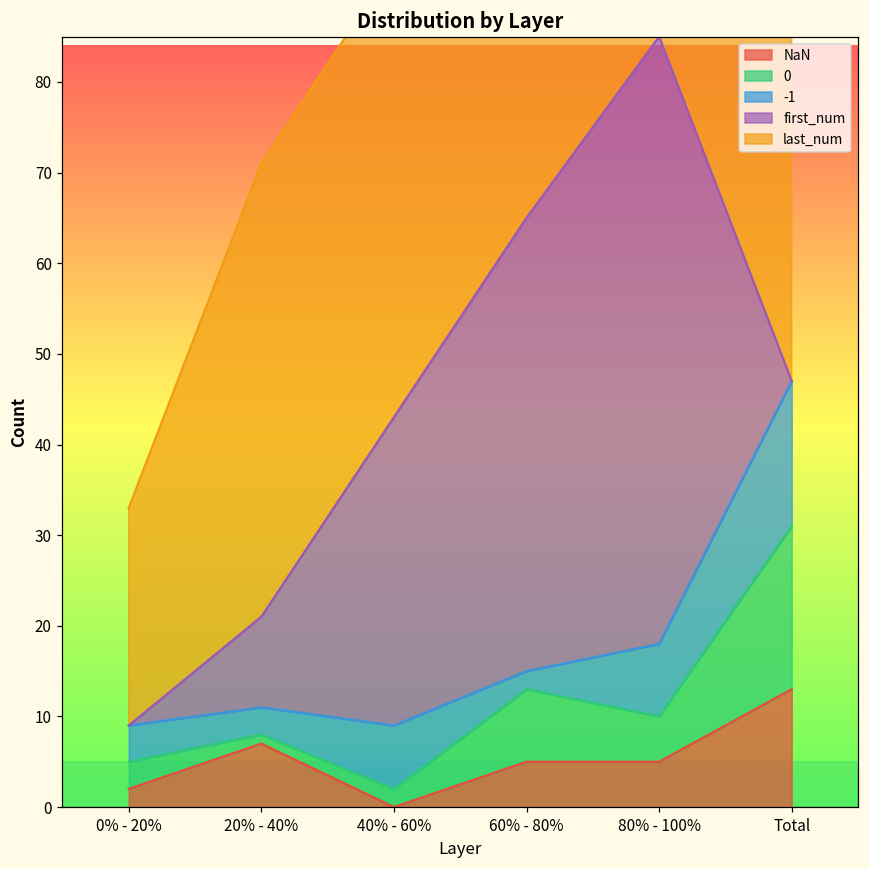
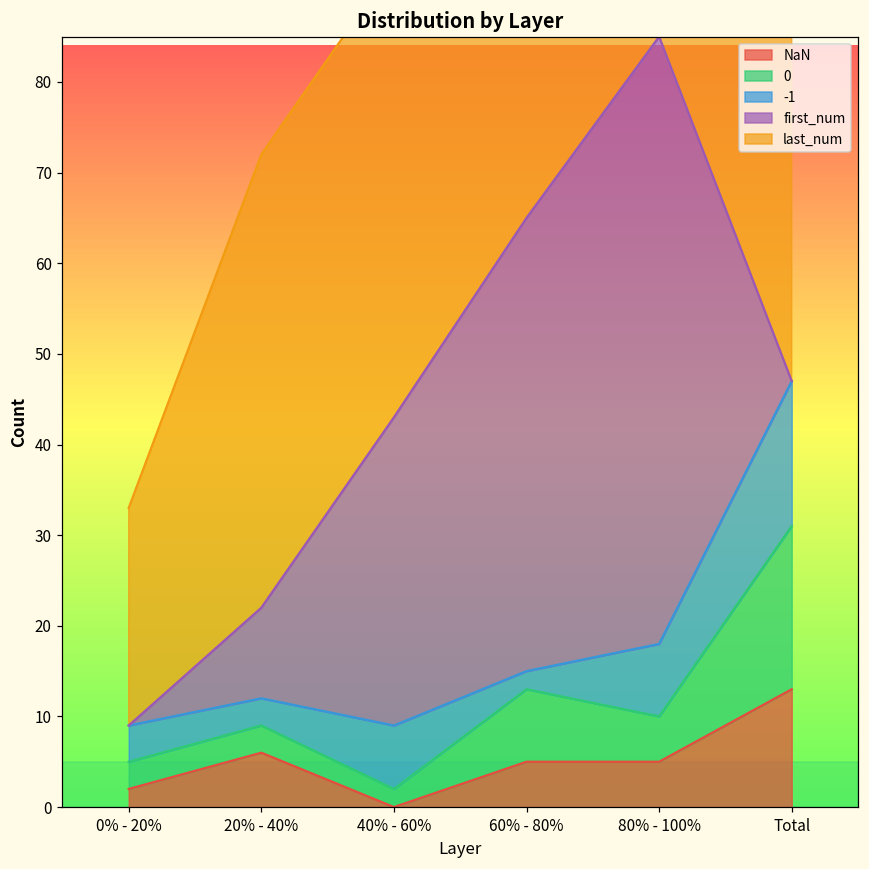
  {
    "NaN": {
      "0% - 20%": 2,
-     "20% - 40%": 7,
+     "20% - 40%": 6,
      "40% - 60%": 0,
      "60% - 80%": 5,
      "80% - 100%": 5,
      "Total": 13
    },
    "0": {
      "0% - 20%": 3,
-     "20% - 40%": 1,
+     "20% - 40%": 3,
      "40% - 60%": 2,
      "60% - 80%": 8,
      "80% - 100%": 5,
      "Total": 18
    },
    "-1": {
      "20% - 40%": 3,
      "40% - 60%": 7,
      "60% - 80%": 2,
      "80% - 100%": 8
    },
    "first_num": {
      "20% - 40%": 10,
      "40% - 60%": 34,
      "60% - 80%": 50,
      "80% - 100%": 67
    },
    "last_num": {
      "0% - 20%": 24,
      "20% - 40%": 50
    }
  }
